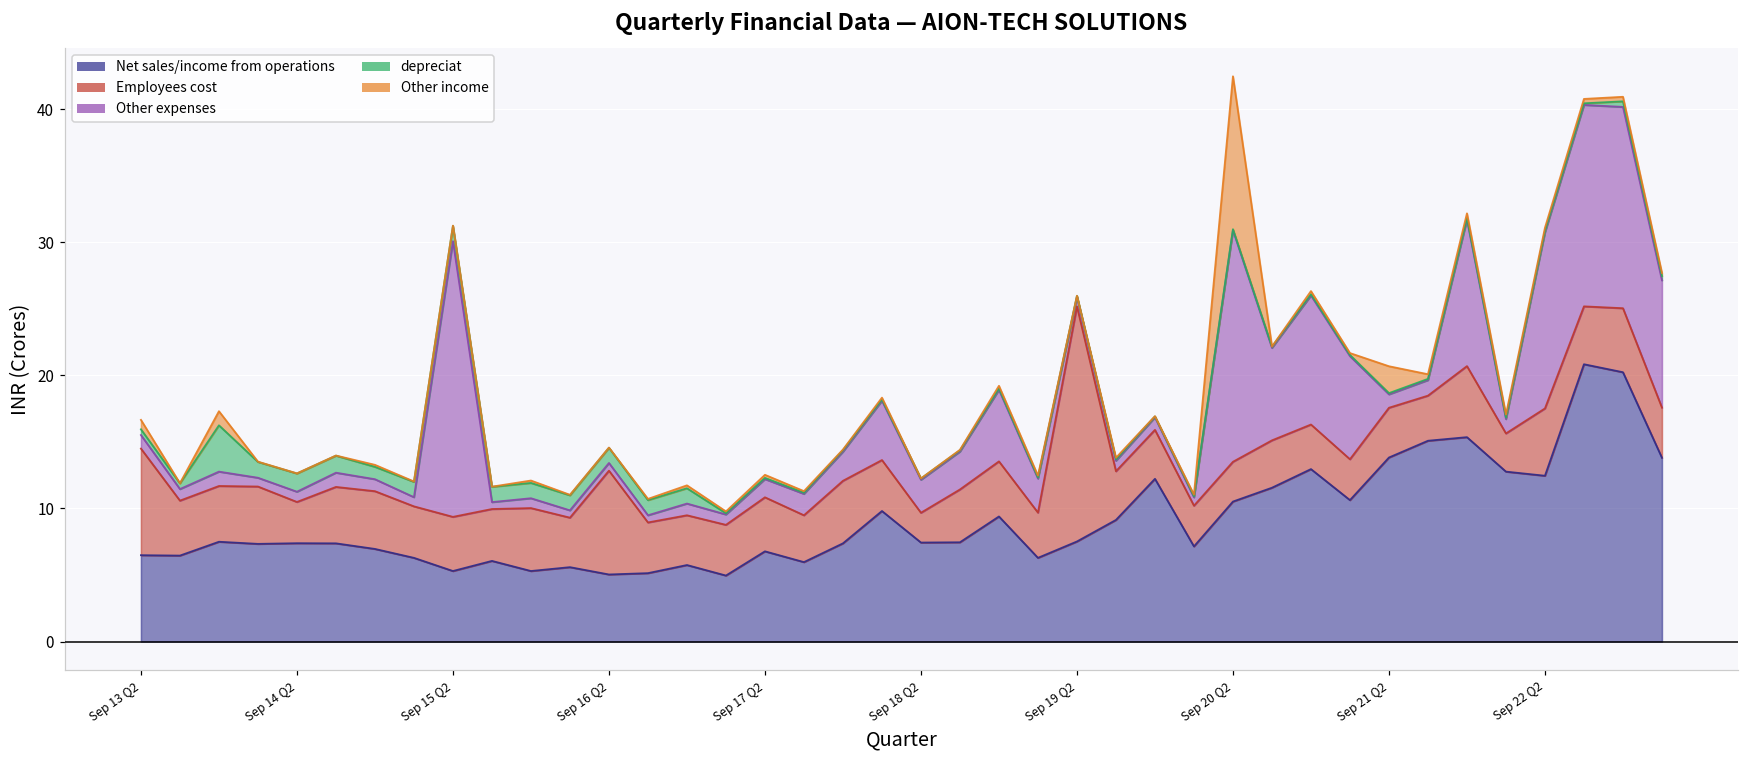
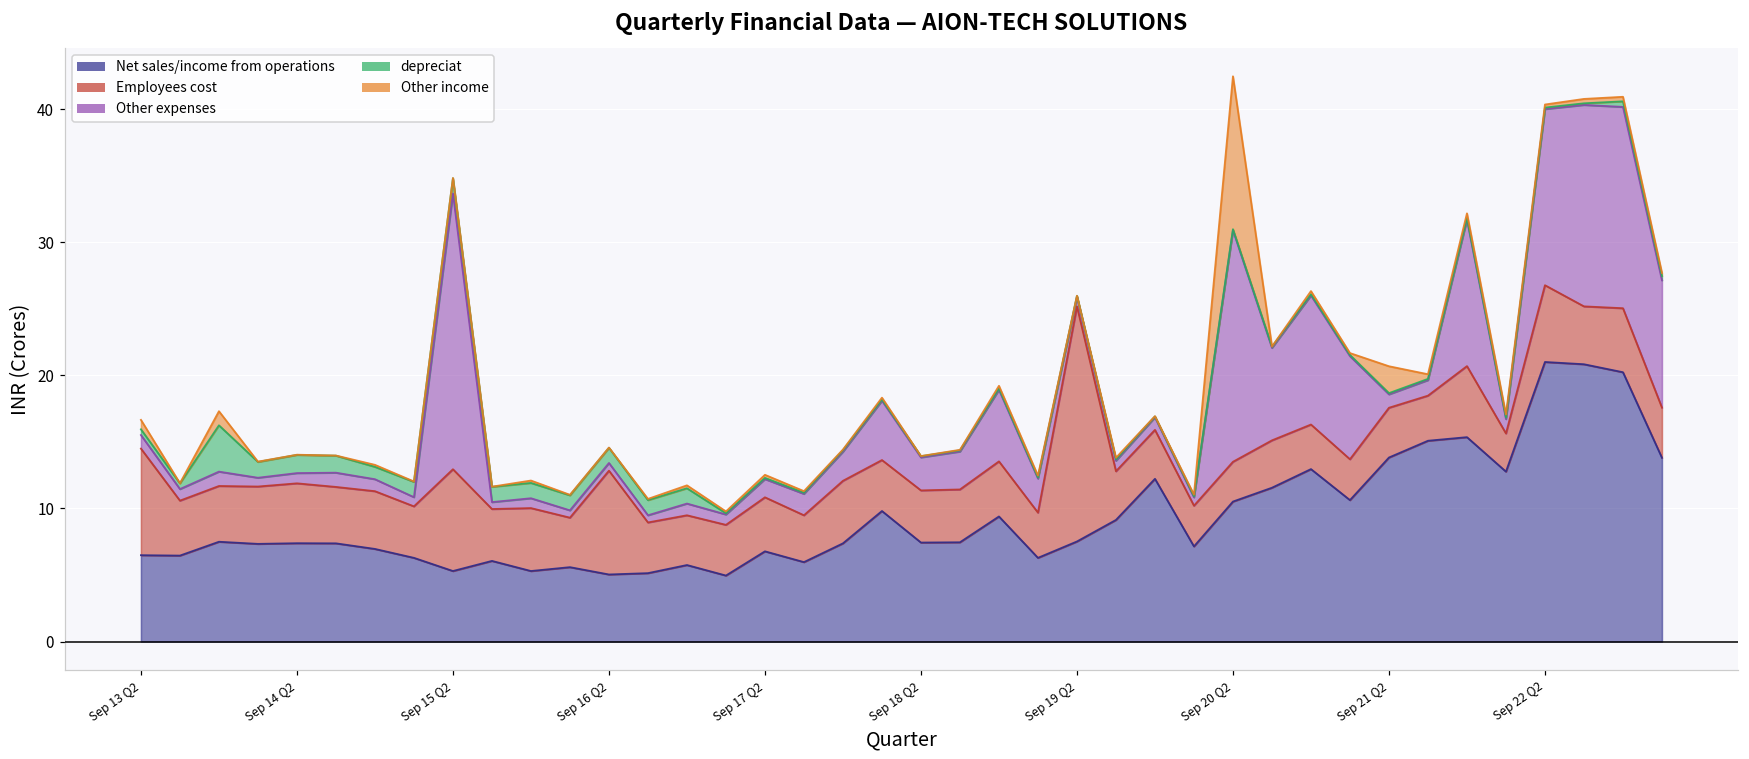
  {
    "Net sales/income from operations": {
      "Sep 13 Q2": 6.5,
      "Sep 14 Q2": 7.4,
      "Sep 15 Q2": 5.3,
      "Sep 16 Q2": 5.0,
      "Sep 17 Q2": 6.8,
      "Sep 18 Q2": 7.4,
      "Sep 19 Q2": 7.5,
      "Sep 20 Q2": 10.5,
      "Sep 21 Q2": 13.8,
-     "Sep 22 Q2": 12.5
+     "Sep 22 Q2": 21.0
    },
    "Employees cost": {
      "Sep 13 Q2": 8.0,
-     "Sep 14 Q2": 3.1,
-     "Sep 15 Q2": 4.1,
+     "Sep 14 Q2": 4.5,
+     "Sep 15 Q2": 7.6,
      "Sep 16 Q2": 7.8,
      "Sep 17 Q2": 4.1,
-     "Sep 18 Q2": 2.2,
+     "Sep 18 Q2": 3.9,
      "Sep 19 Q2": 17.7,
      "Sep 20 Q2": 3.0,
      "Sep 21 Q2": 3.7,
-     "Sep 22 Q2": 5.1
+     "Sep 22 Q2": 5.8
    },
    "Other expenses": {
      "Sep 13 Q2": 1.0,
      "Sep 14 Q2": 0.8,
      "Sep 15 Q2": 20.7,
      "Sep 16 Q2": 0.6
    },
    "depreciat": {
      "Sep 13 Q2": 0.4
    },
    "Other income": {
      "Sep 13 Q2": 0.7,
      "Sep 17 Q2": 0.2,
      "Sep 20 Q2": 11.5,
      "Sep 21 Q2": 2.0,
      "Sep 22 Q2": 0.2
    }
  }
